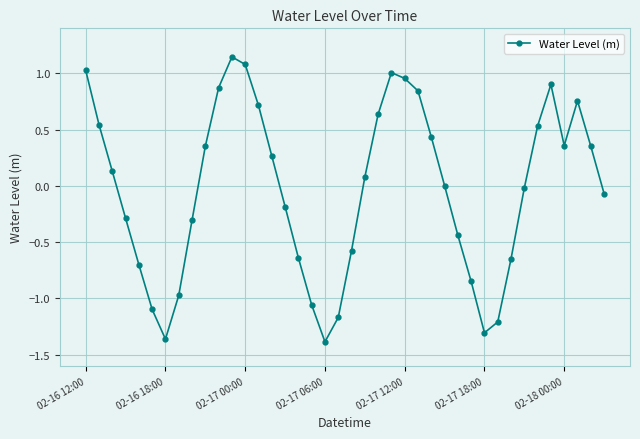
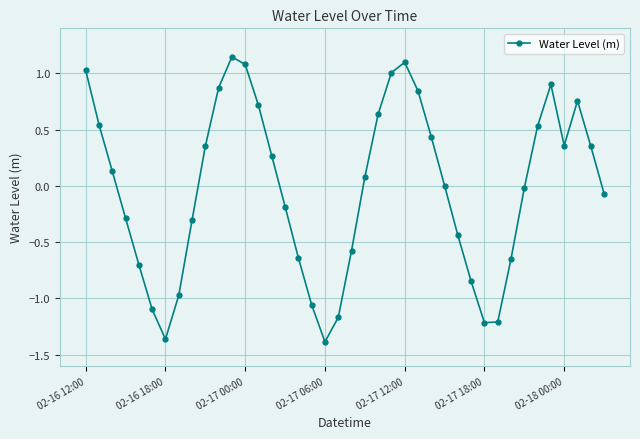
  {
    "02-16 12:00": 1.03,
    "02-16 18:00": -1.36,
    "02-17 00:00": 1.08,
    "02-17 06:00": -1.39,
-   "02-17 12:00": 0.96,
-   "02-17 18:00": -1.31,
+   "02-17 12:00": 1.10,
+   "02-17 18:00": -1.22,
    "02-18 00:00": 0.36
  }
